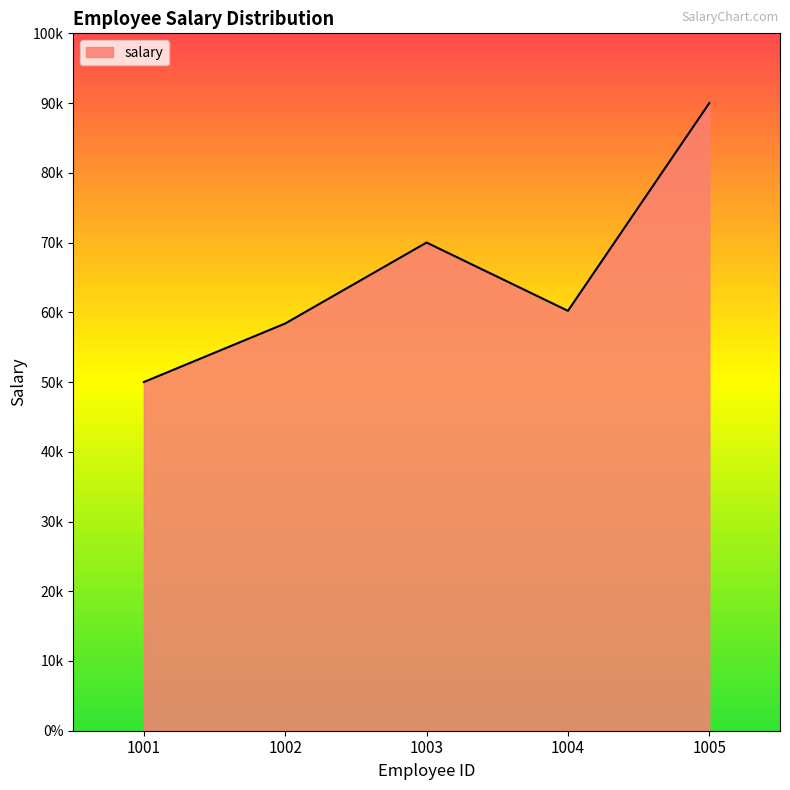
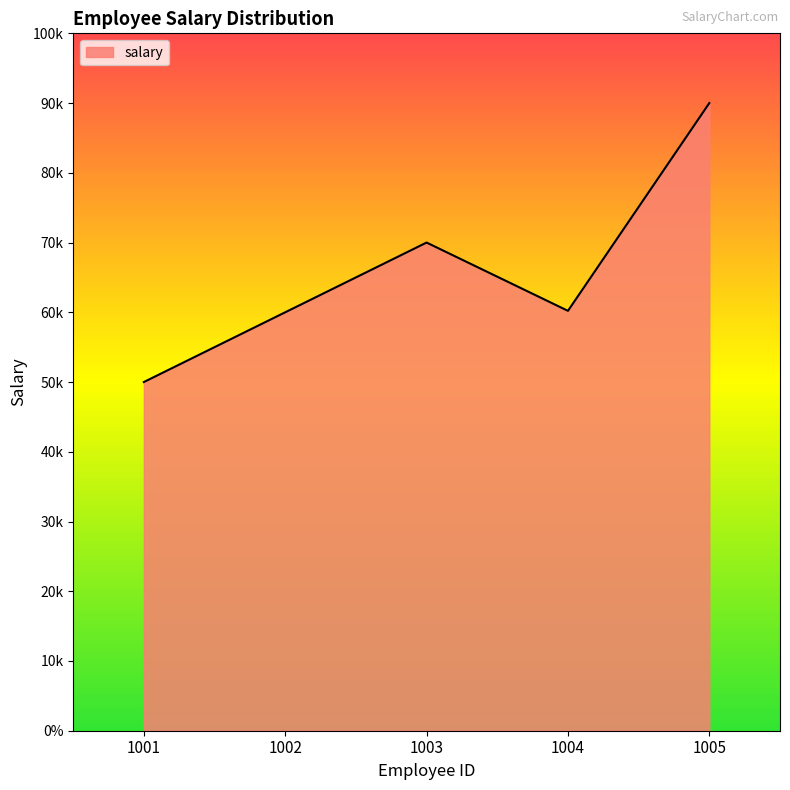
  {
    "1001": 50000,
-   "1002": 58000,
+   "1002": 60000,
    "1003": 70000,
    "1004": 60000,
    "1005": 90000
  }
